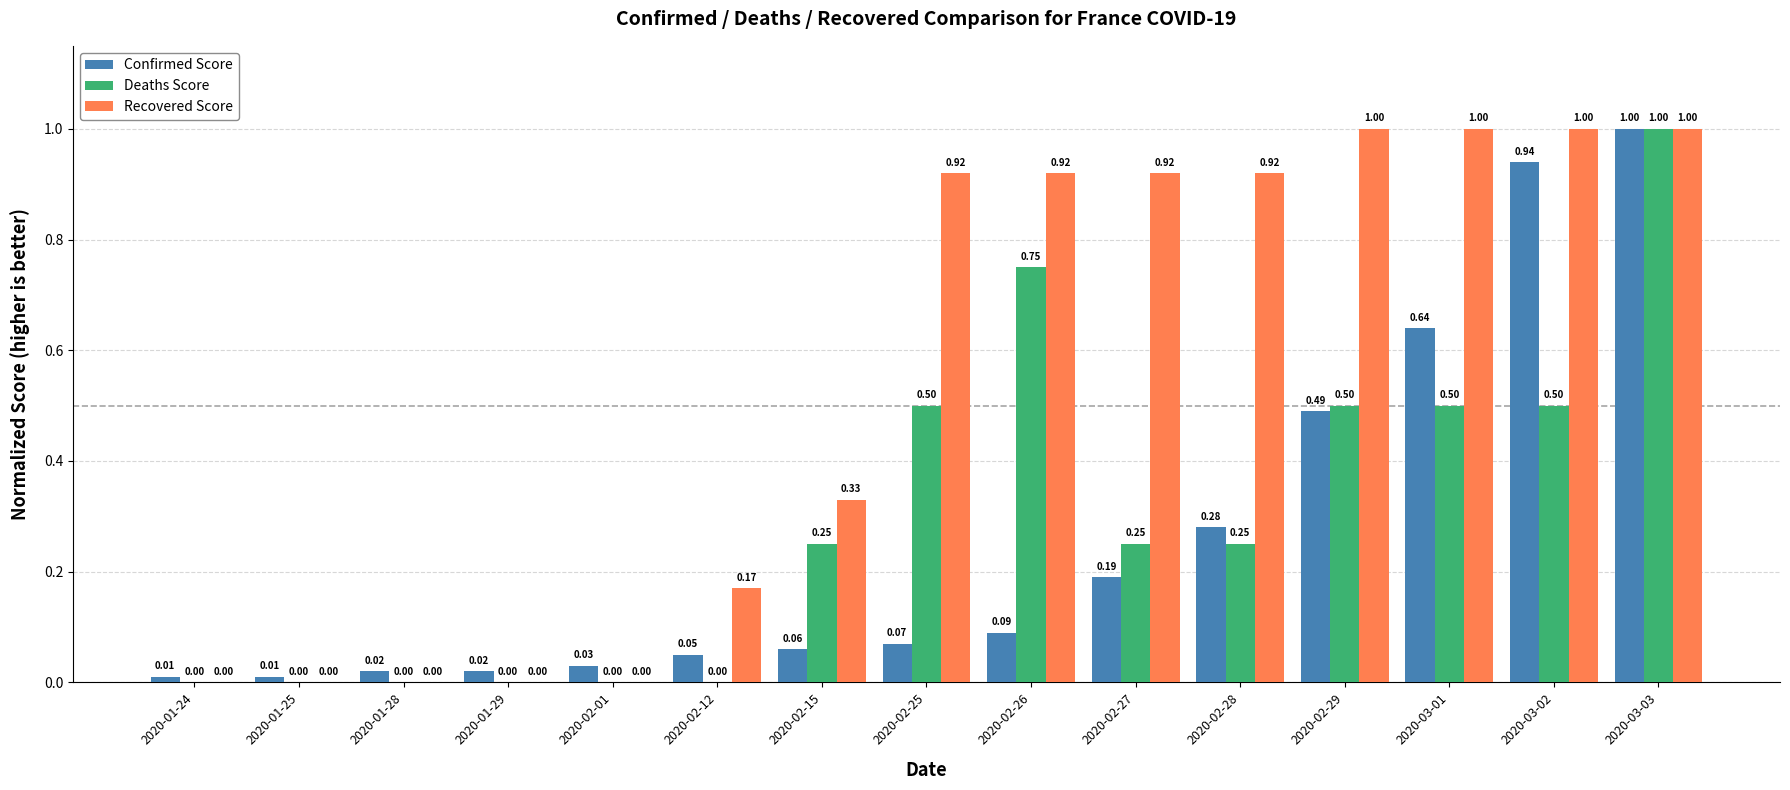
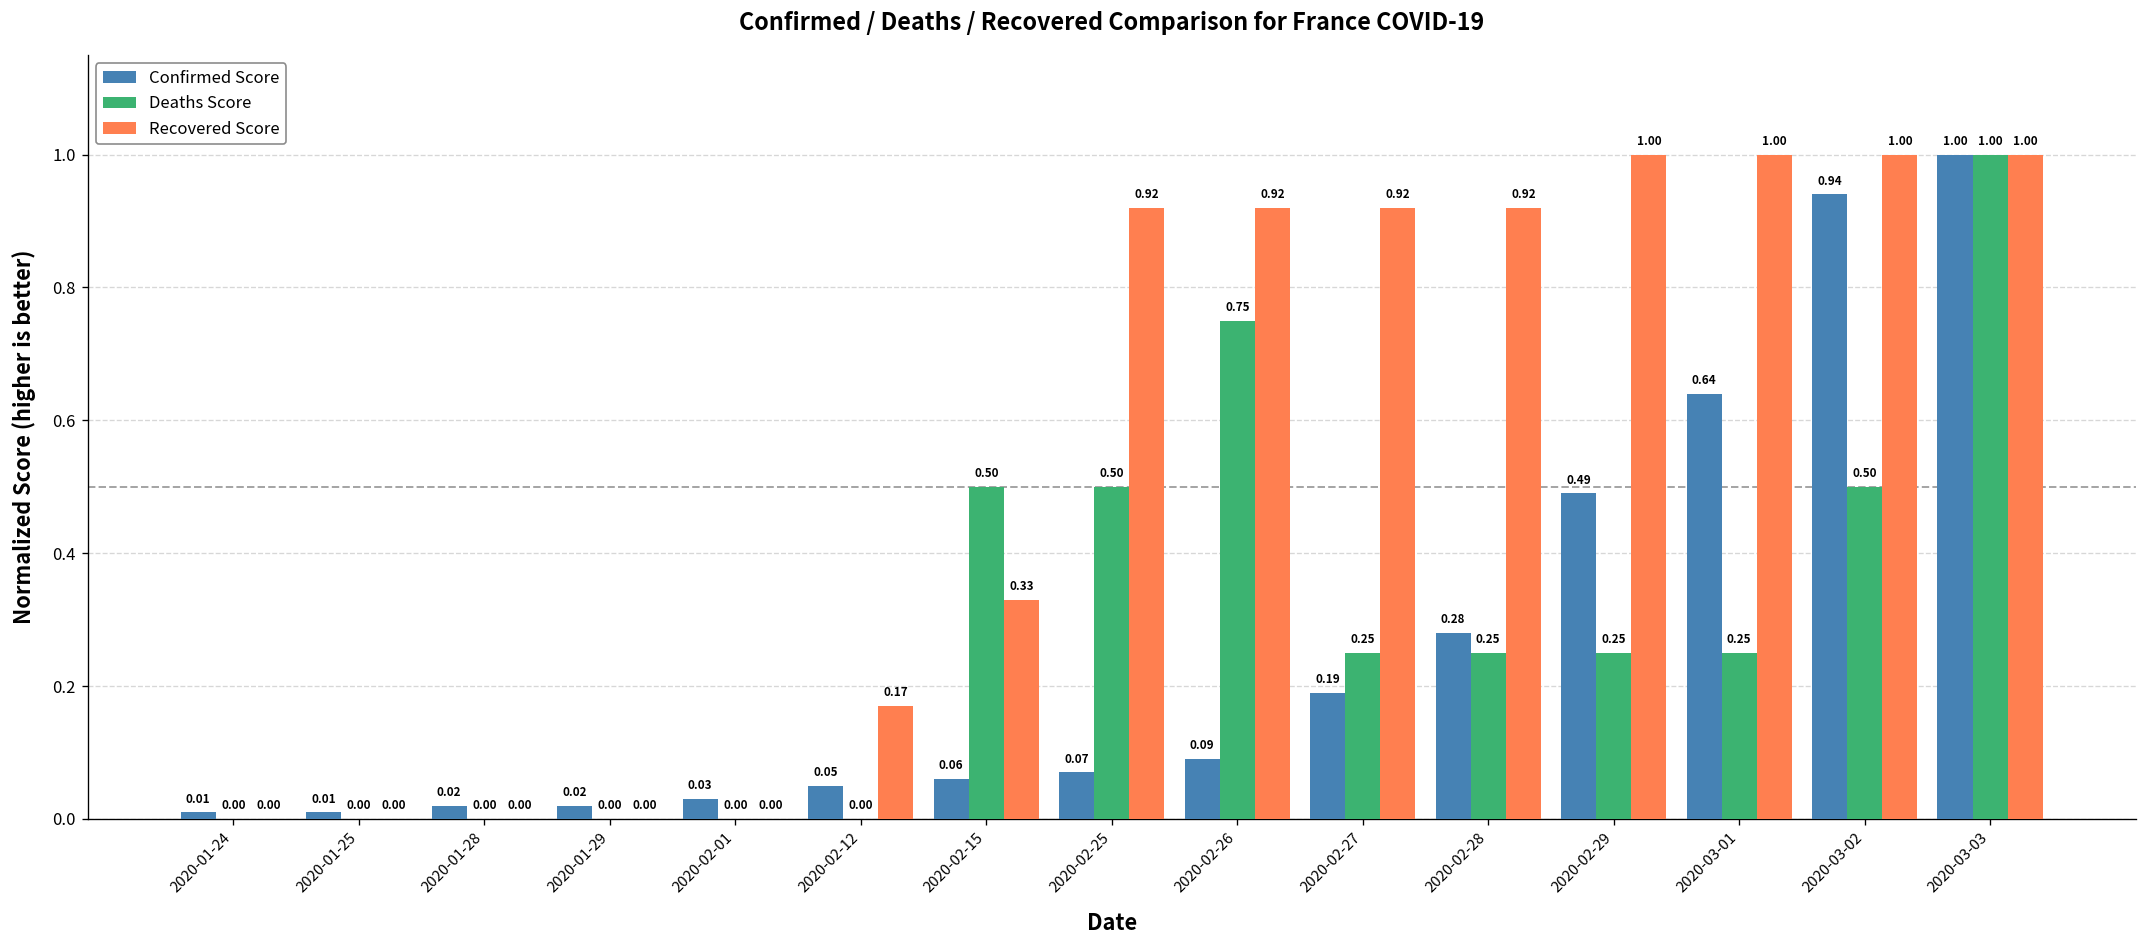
  {
    "Confirmed Score": {
      "2020-01-24": 0.01,
      "2020-01-25": 0.01,
      "2020-01-28": 0.02,
      "2020-01-29": 0.02,
      "2020-02-01": 0.03,
      "2020-02-12": 0.05,
      "2020-02-15": 0.06,
      "2020-02-25": 0.07,
      "2020-02-26": 0.09,
      "2020-02-27": 0.19,
      "2020-02-28": 0.28,
      "2020-02-29": 0.49,
      "2020-03-01": 0.64,
      "2020-03-02": 0.94,
      "2020-03-03": 1.00
    },
    "Deaths Score": {
      "2020-01-24": 0.00,
      "2020-01-25": 0.00,
      "2020-01-28": 0.00,
      "2020-01-29": 0.00,
      "2020-02-01": 0.00,
      "2020-02-12": 0.00,
-     "2020-02-15": 0.25,
+     "2020-02-15": 0.50,
      "2020-02-25": 0.50,
      "2020-02-26": 0.75,
      "2020-02-27": 0.25,
      "2020-02-28": 0.25,
-     "2020-02-29": 0.50,
-     "2020-03-01": 0.50,
+     "2020-02-29": 0.25,
+     "2020-03-01": 0.25,
      "2020-03-02": 0.50,
      "2020-03-03": 1.00
    },
    "Recovered Score": {
      "2020-01-24": 0.00,
      "2020-01-25": 0.00,
      "2020-01-28": 0.00,
      "2020-01-29": 0.00,
      "2020-02-01": 0.00,
      "2020-02-12": 0.17,
      "2020-02-15": 0.33,
      "2020-02-25": 0.92,
      "2020-02-26": 0.92,
      "2020-02-27": 0.92,
      "2020-02-28": 0.92,
      "2020-02-29": 1.00,
      "2020-03-01": 1.00,
      "2020-03-02": 1.00,
      "2020-03-03": 1.00
    }
  }
